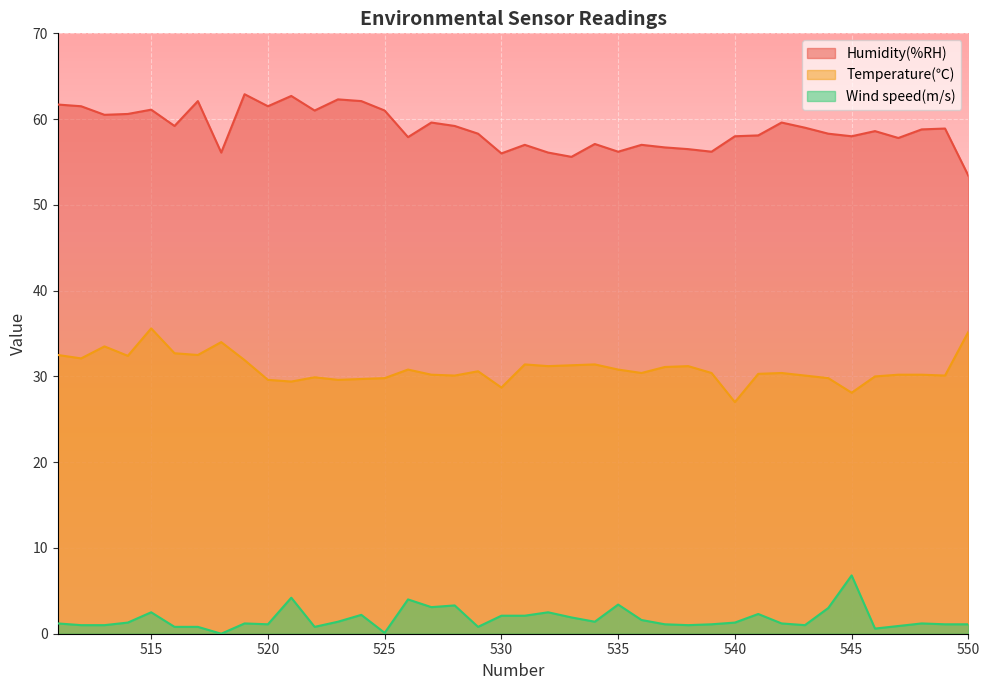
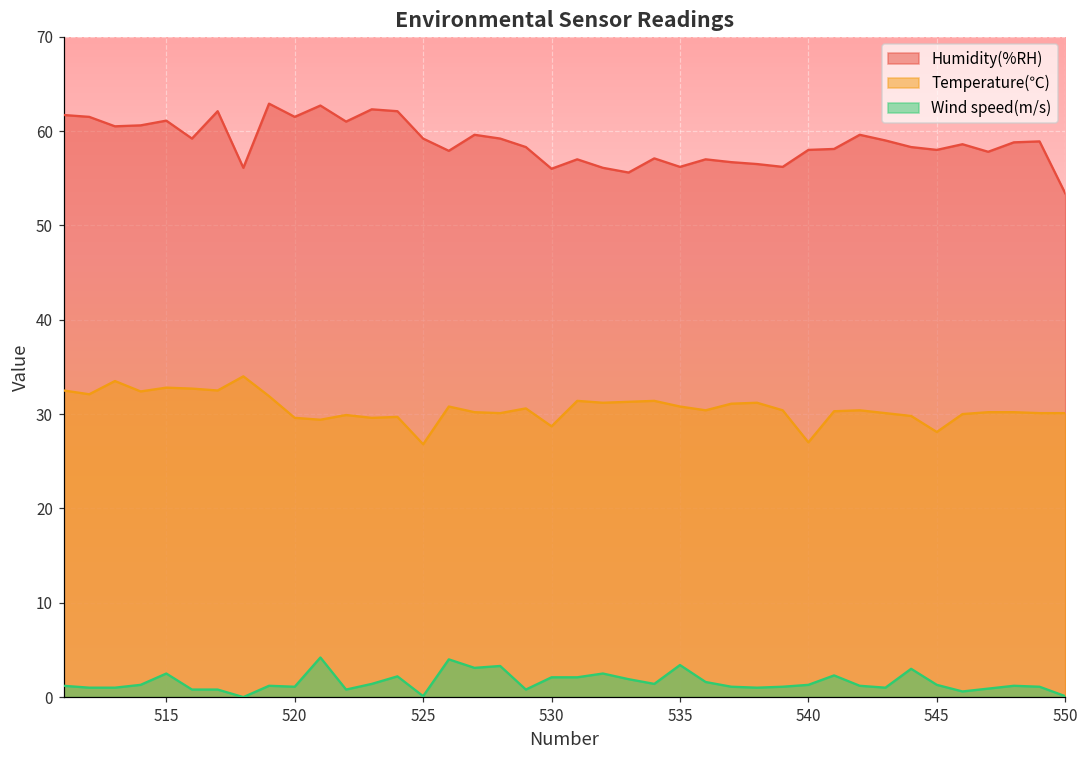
  {
    "Humidity(%RH)": {
      "515": 61,
      "520": 62,
-     "525": 61,
+     "525": 59,
      "530": 56,
      "535": 56,
      "540": 58,
      "545": 58,
      "550": 53
    },
    "Temperature(℃)": {
-     "515": 36,
+     "515": 33,
      "520": 30,
-     "525": 30,
+     "525": 27,
      "530": 29,
      "535": 31,
      "540": 27,
      "545": 28,
-     "550": 35
+     "550": 30
    },
    "Wind speed(m/s)": {
      "515": 3,
      "520": 1,
      "525": 0,
      "530": 2,
      "535": 3,
      "540": 1,
-     "545": 7,
-     "550": 1
+     "545": 1,
+     "550": 0
    }
  }
